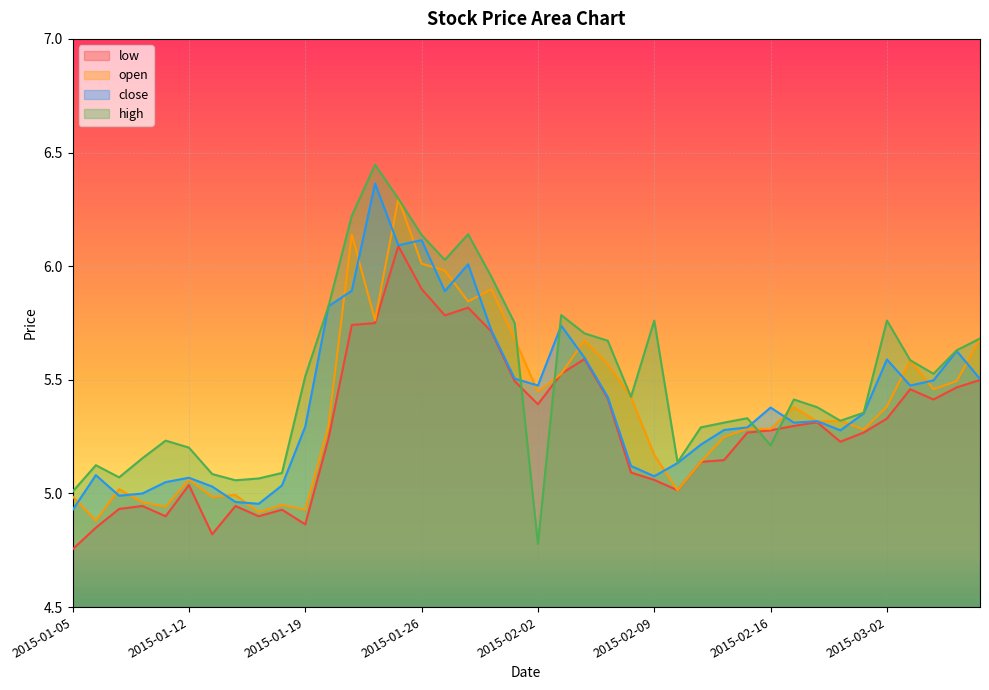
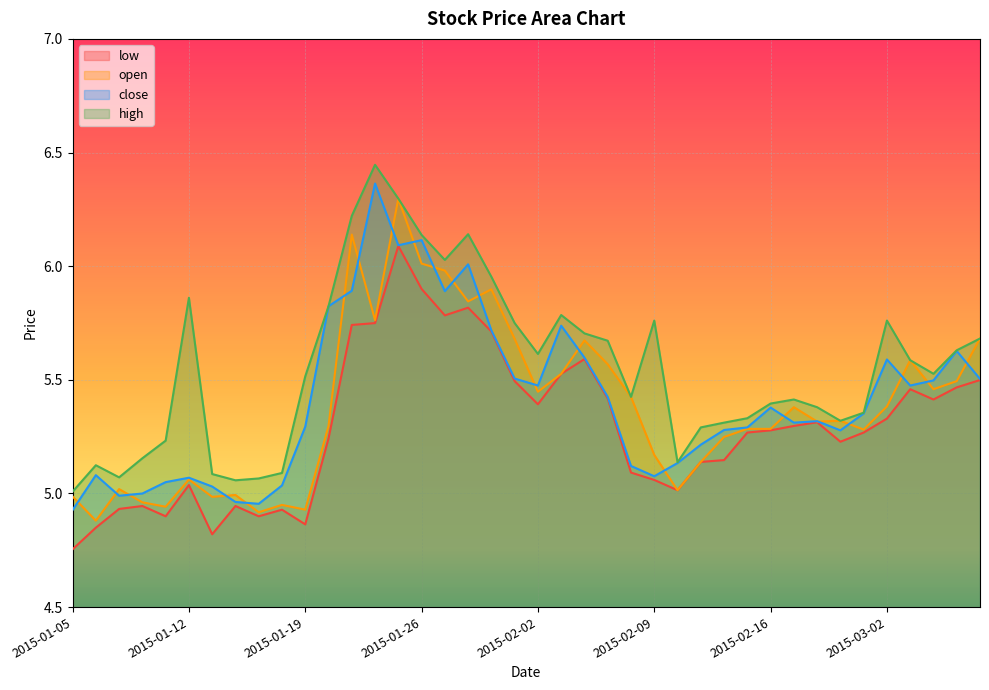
  {
    "close": {
      "2015-01-05": 4.93,
      "2015-01-19": 5.29,
      "2015-01-26": 6.11,
      "2015-02-02": 5.47,
      "2015-02-09": 5.08,
      "2015-02-16": 5.38,
      "2015-03-02": 5.59
    },
    "high": {
      "2015-01-05": 5.01,
-     "2015-01-12": 5.20,
+     "2015-01-12": 5.86,
      "2015-01-19": 5.52,
      "2015-01-26": 6.14,
-     "2015-02-02": 4.78,
+     "2015-02-02": 5.61,
      "2015-02-09": 5.76,
-     "2015-02-16": 5.21,
+     "2015-02-16": 5.40,
      "2015-03-02": 5.76
    }
  }
